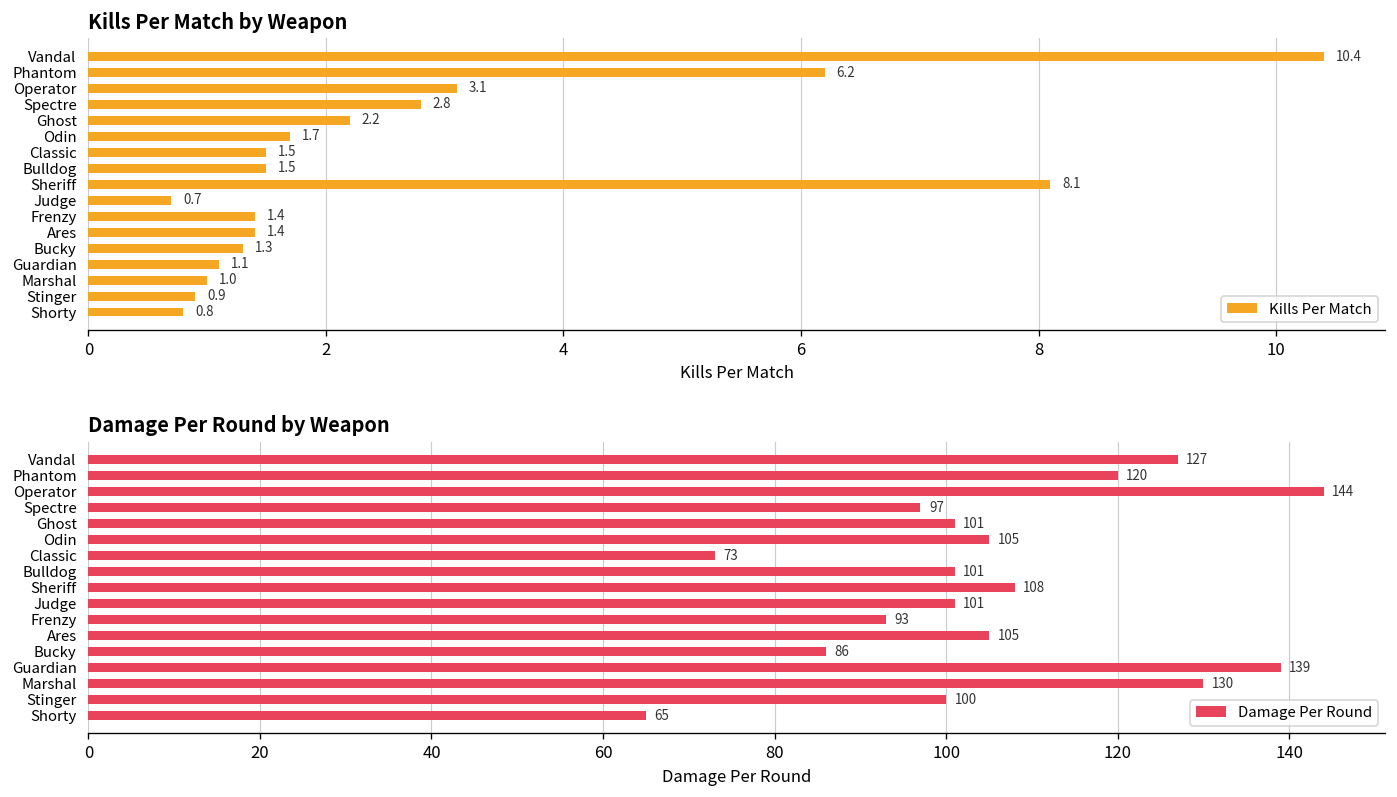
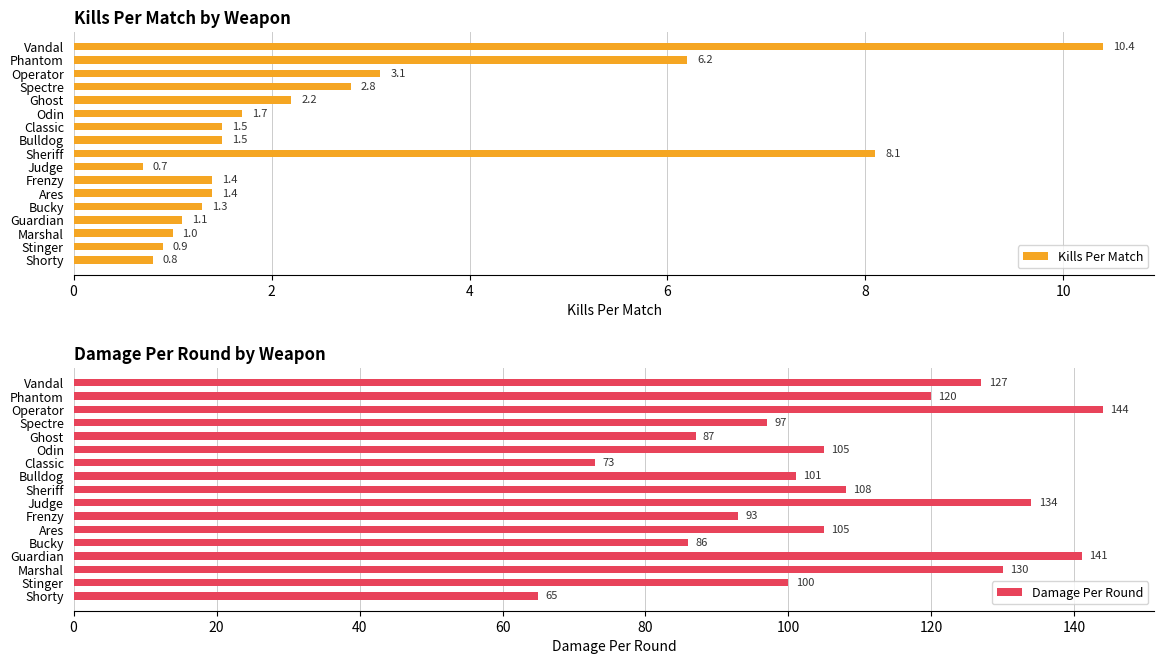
  {
    "Kills Per Match by Weapon": {
      "Vandal": 10.4,
      "Phantom": 6.2,
      "Operator": 3.1,
      "Spectre": 2.8,
      "Ghost": 2.2,
      "Odin": 1.7,
      "Classic": 1.5,
      "Bulldog": 1.5,
      "Sheriff": 8.1,
      "Judge": 0.7,
      "Frenzy": 1.4,
      "Ares": 1.4,
      "Bucky": 1.3,
      "Guardian": 1.1,
      "Marshal": 1.0,
      "Stinger": 0.9,
      "Shorty": 0.8
    },
    "Damage Per Round by Weapon": {
      "Vandal": 127,
      "Phantom": 120,
      "Operator": 144,
      "Spectre": 97,
-     "Ghost": 101,
+     "Ghost": 87,
      "Odin": 105,
      "Classic": 73,
      "Bulldog": 101,
      "Sheriff": 108,
-     "Judge": 101,
+     "Judge": 134,
      "Frenzy": 93,
      "Ares": 105,
      "Bucky": 86,
-     "Guardian": 139,
+     "Guardian": 141,
      "Marshal": 130,
      "Stinger": 100,
      "Shorty": 65
    }
  }
